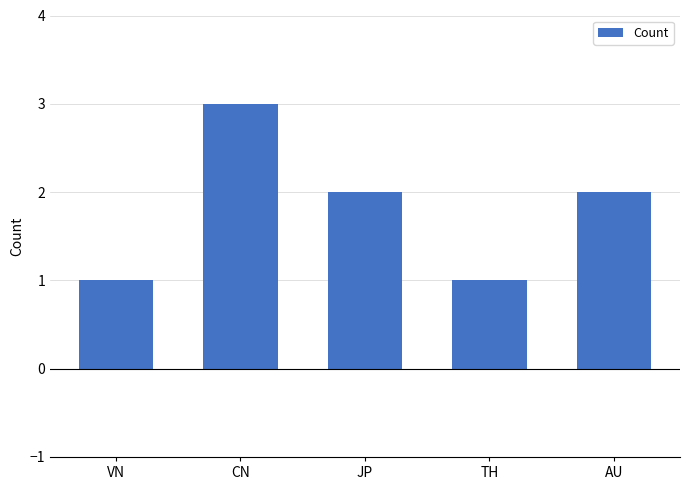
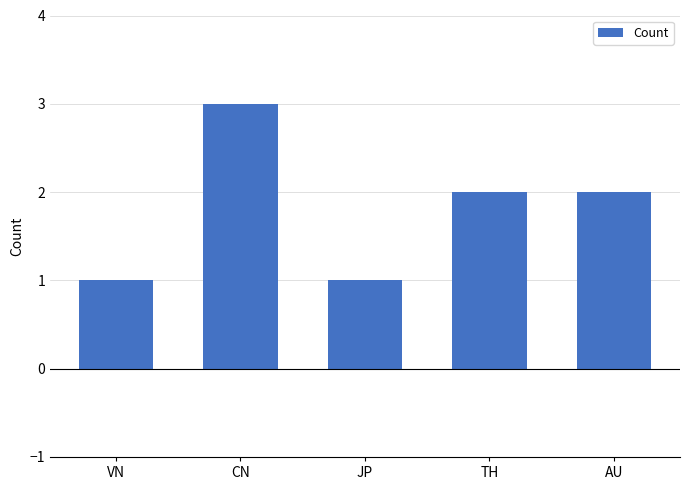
  {
    "VN": 1,
    "CN": 3,
-   "JP": 2,
-   "TH": 1,
+   "JP": 1,
+   "TH": 2,
    "AU": 2
  }
